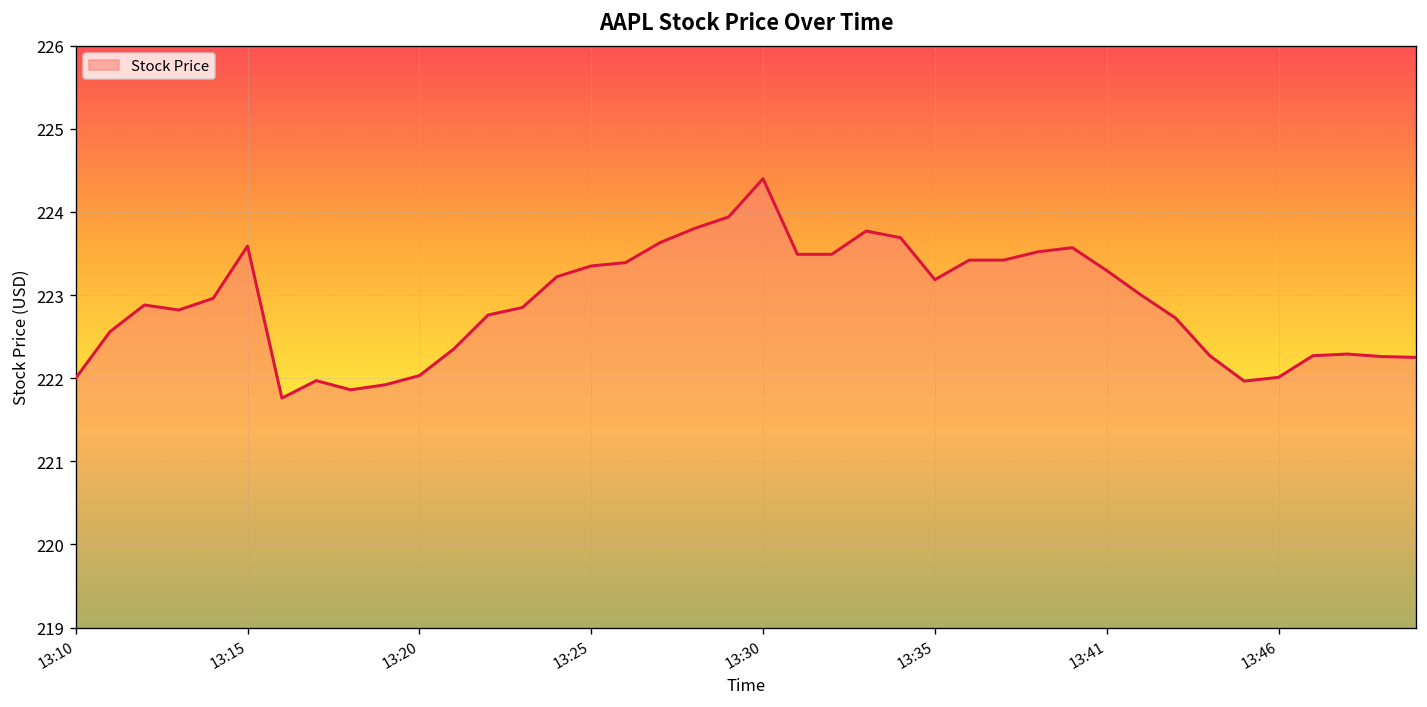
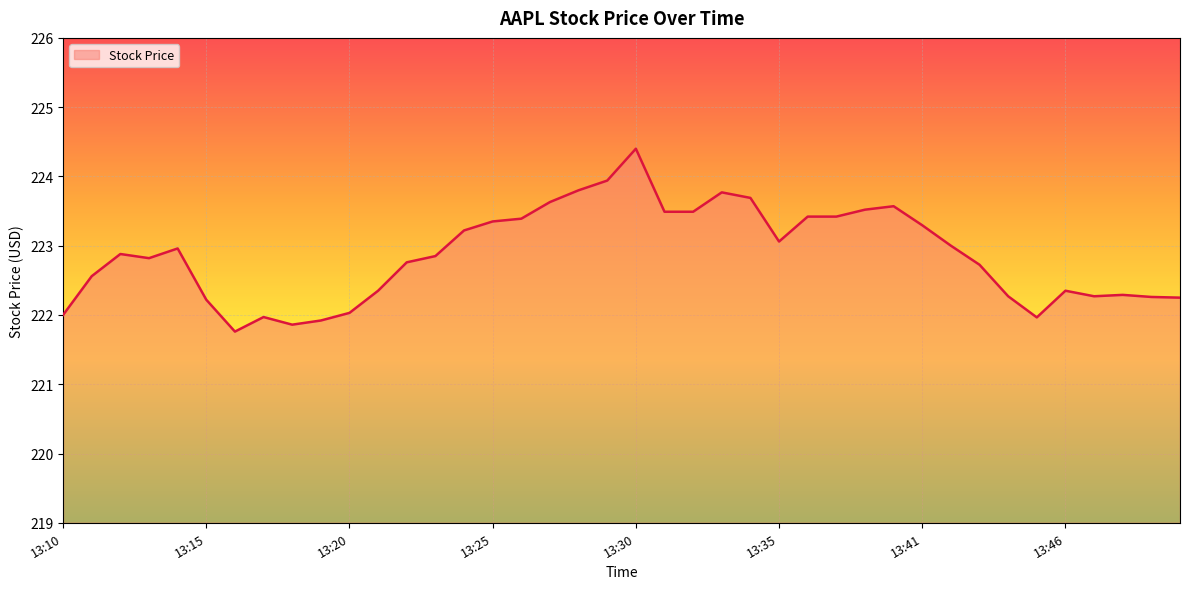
  {
    "13:10": 222.0,
-   "13:15": 223.6,
+   "13:15": 222.2,
    "13:20": 222.0,
    "13:25": 223.4,
    "13:30": 224.4,
-   "13:35": 223.2,
+   "13:35": 223.1,
    "13:41": 223.3,
-   "13:46": 222.0
+   "13:46": 222.4
  }
